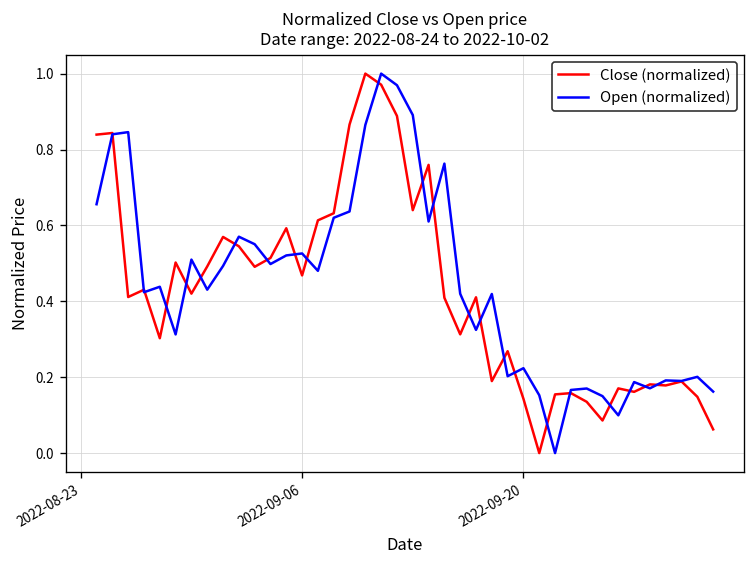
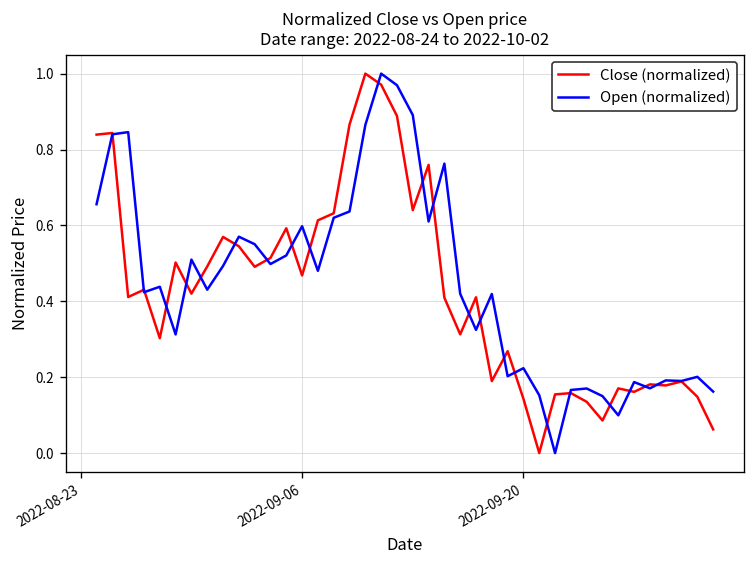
  {
    "Close (normalized)": {
      "2022-09-06": 0.47,
      "2022-09-20": 0.14
    },
    "Open (normalized)": {
-     "2022-09-06": 0.53,
+     "2022-09-06": 0.60,
      "2022-09-20": 0.22
    }
  }
